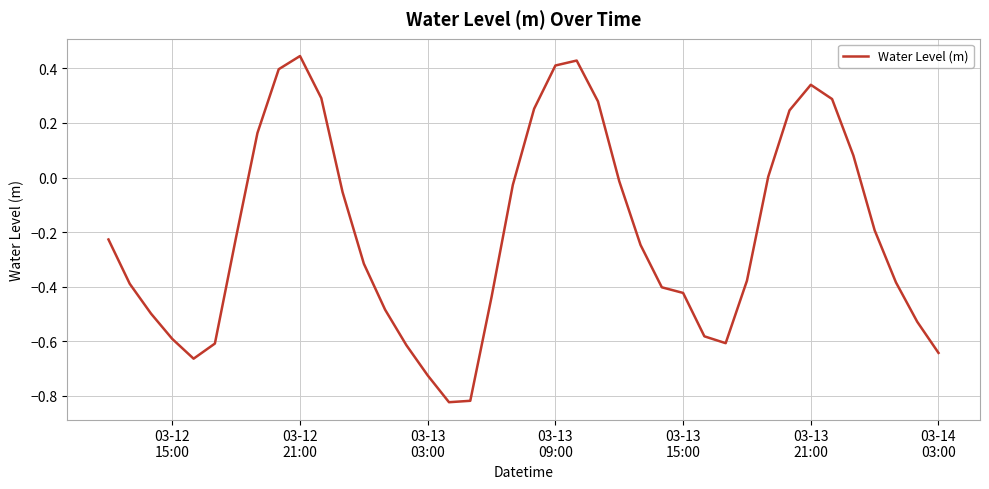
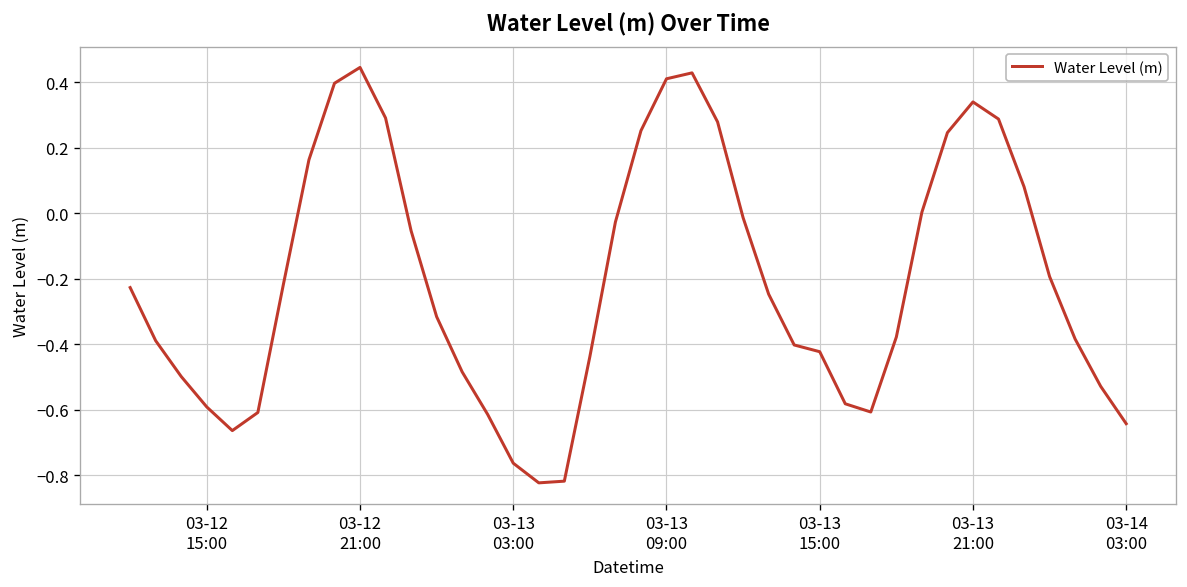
  {
    "03-12 15:00": -0.59,
    "03-12 21:00": 0.44,
-   "03-13 03:00": -0.72,
+   "03-13 03:00": -0.76,
    "03-13 09:00": 0.41,
    "03-13 15:00": -0.42,
    "03-13 21:00": 0.34,
    "03-14 03:00": -0.64
  }
